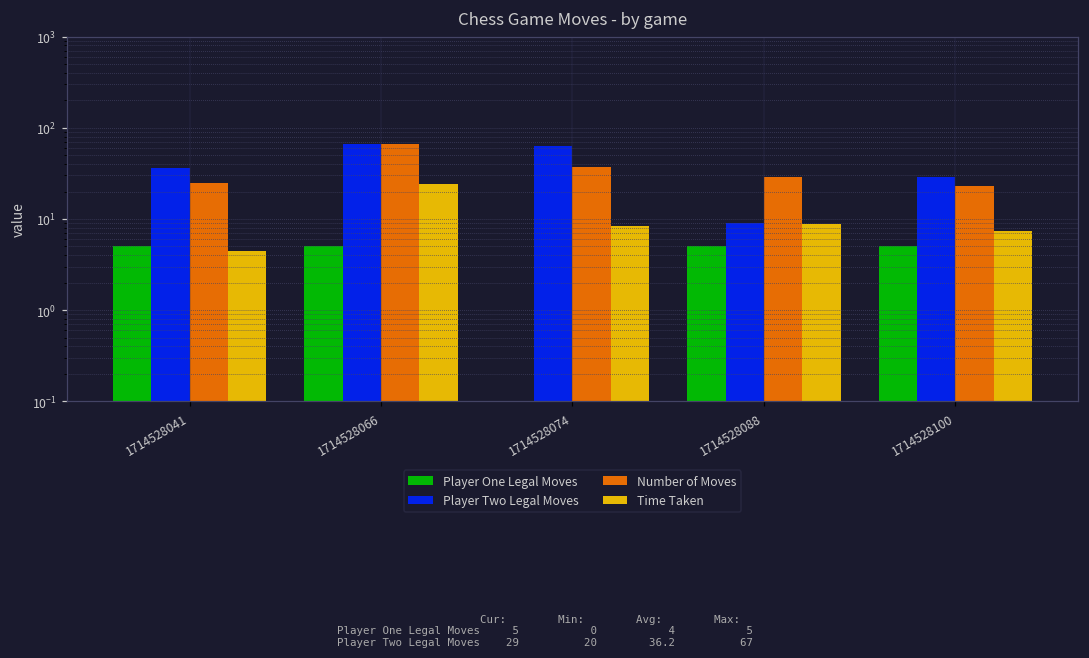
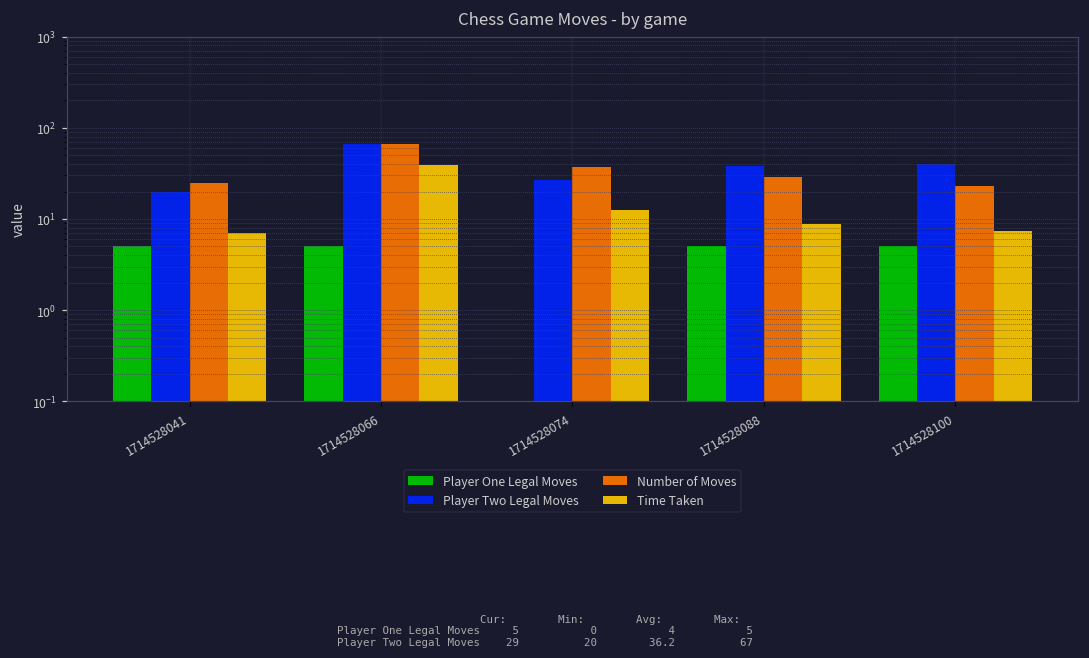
  {
    "Player One Legal Moves": {
      "1714528041": 5,
      "1714528066": 5,
      "1714528088": 5,
      "1714528100": 5
    },
    "Player Two Legal Moves": {
-     "1714528041": 36,
+     "1714528041": 20,
      "1714528066": 70,
-     "1714528074": 60,
-     "1714528088": 9,
-     "1714528100": 29
+     "1714528074": 27,
+     "1714528088": 40,
+     "1714528100": 40
    },
    "Number of Moves": {
      "1714528041": 25,
      "1714528066": 70,
      "1714528074": 40,
      "1714528088": 29,
      "1714528100": 23
    },
    "Time Taken": {
-     "1714528041": 4,
-     "1714528066": 24,
-     "1714528074": 8,
+     "1714528041": 7,
+     "1714528066": 40,
+     "1714528074": 13,
      "1714528088": 9,
      "1714528100": 7
    }
  }
